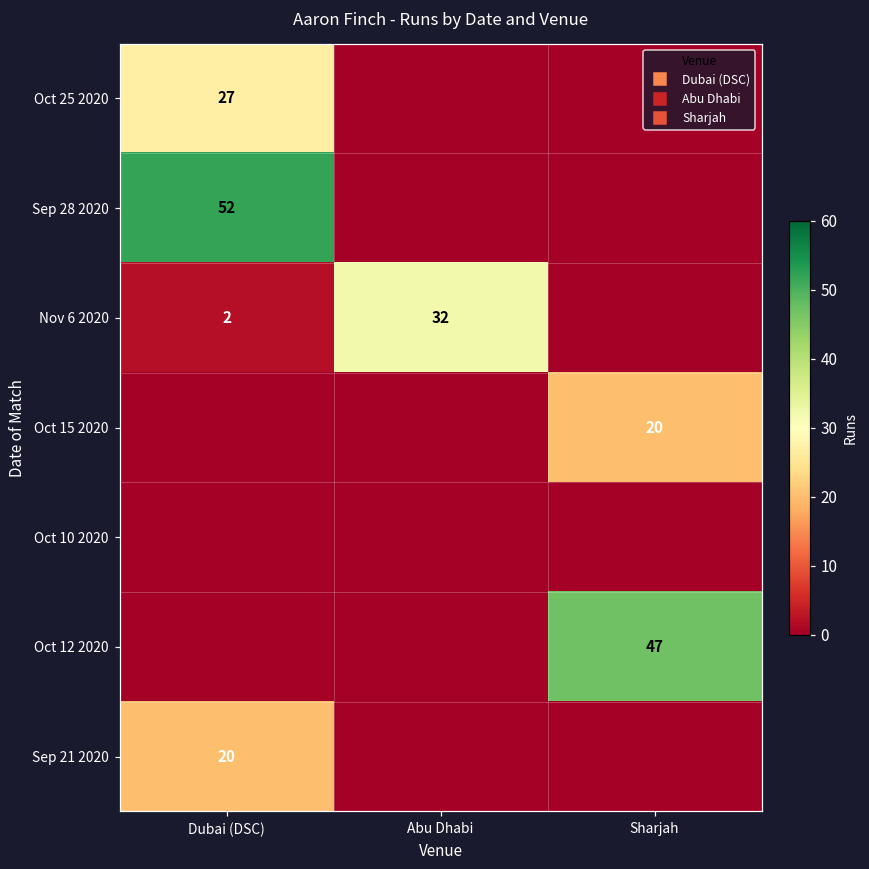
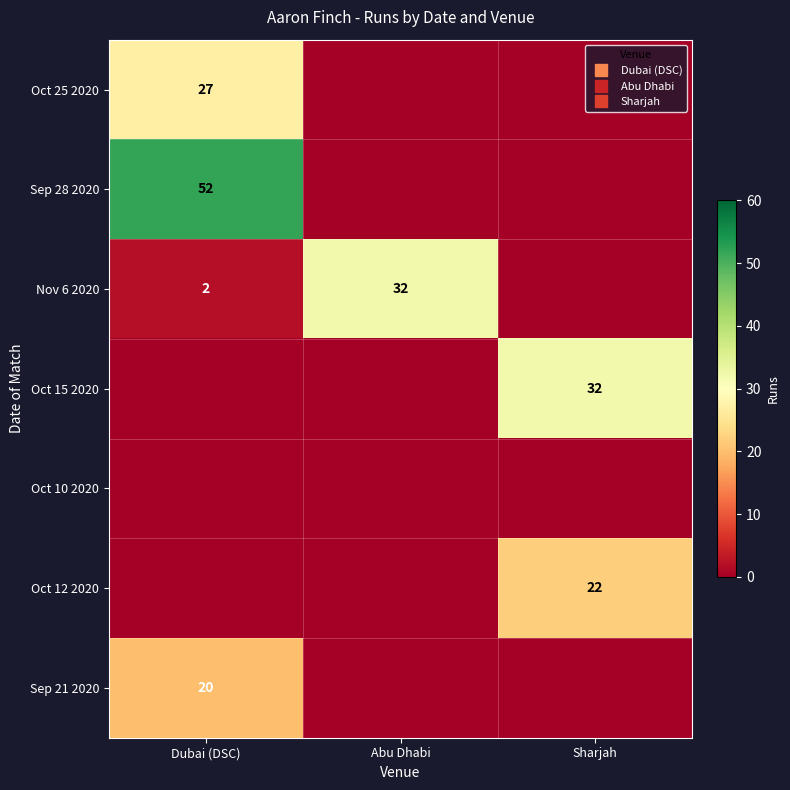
  {
    "Oct 25 2020": {
      "Dubai (DSC)": 27
    },
    "Sep 28 2020": {
      "Dubai (DSC)": 52
    },
    "Nov 6 2020": {
      "Dubai (DSC)": 2,
      "Abu Dhabi": 32
    },
    "Oct 15 2020": {
-     "Sharjah": 20
+     "Sharjah": 32
    },
    "Oct 12 2020": {
-     "Sharjah": 47
+     "Sharjah": 22
    },
    "Sep 21 2020": {
      "Dubai (DSC)": 20
    }
  }
